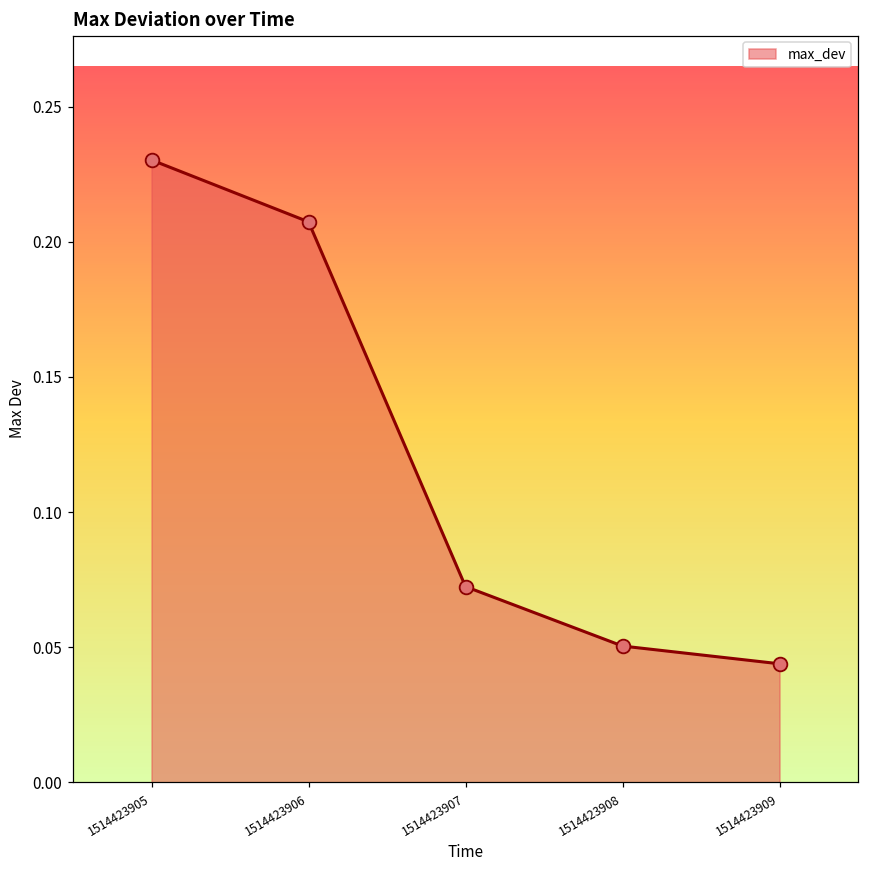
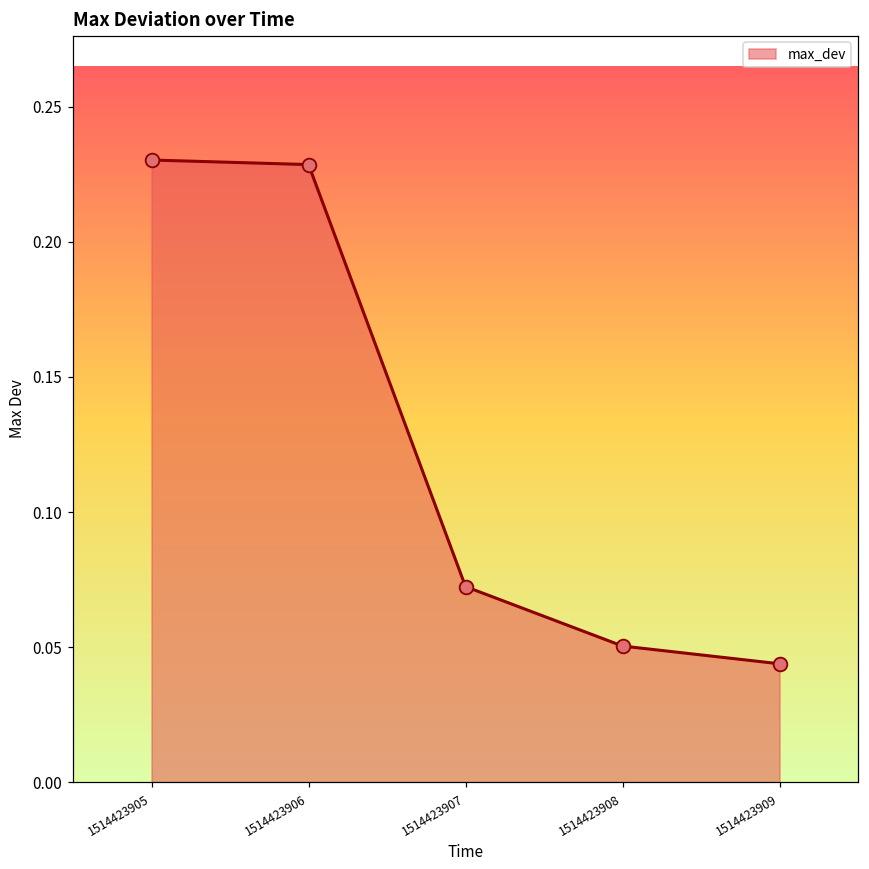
  {
    "1514423905": 0.230,
-   "1514423906": 0.207,
+   "1514423906": 0.229,
    "1514423907": 0.072,
    "1514423908": 0.050,
    "1514423909": 0.044
  }
